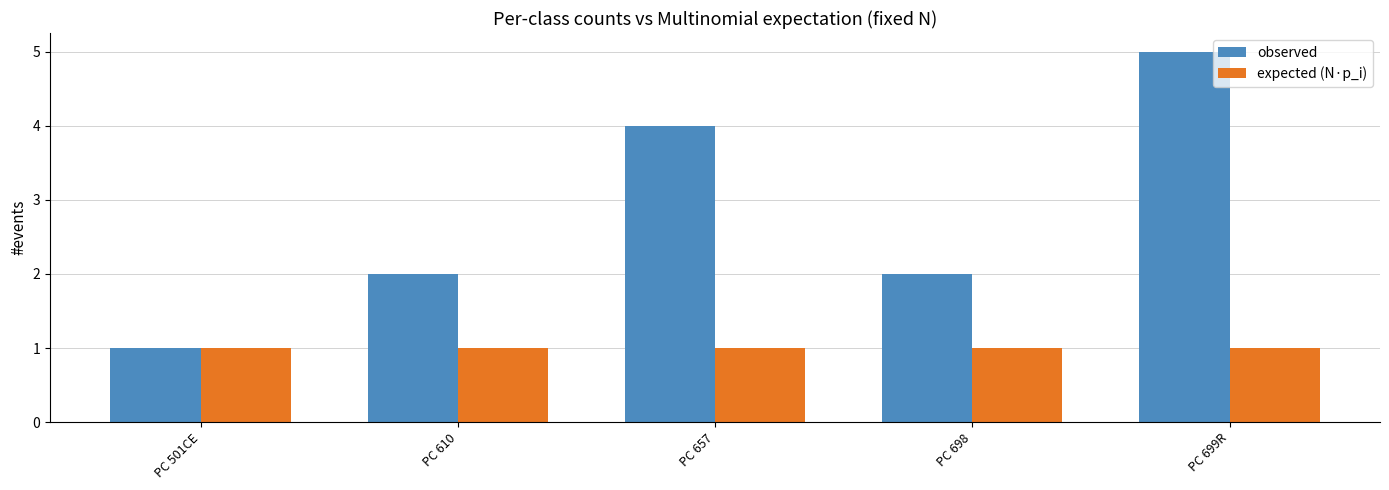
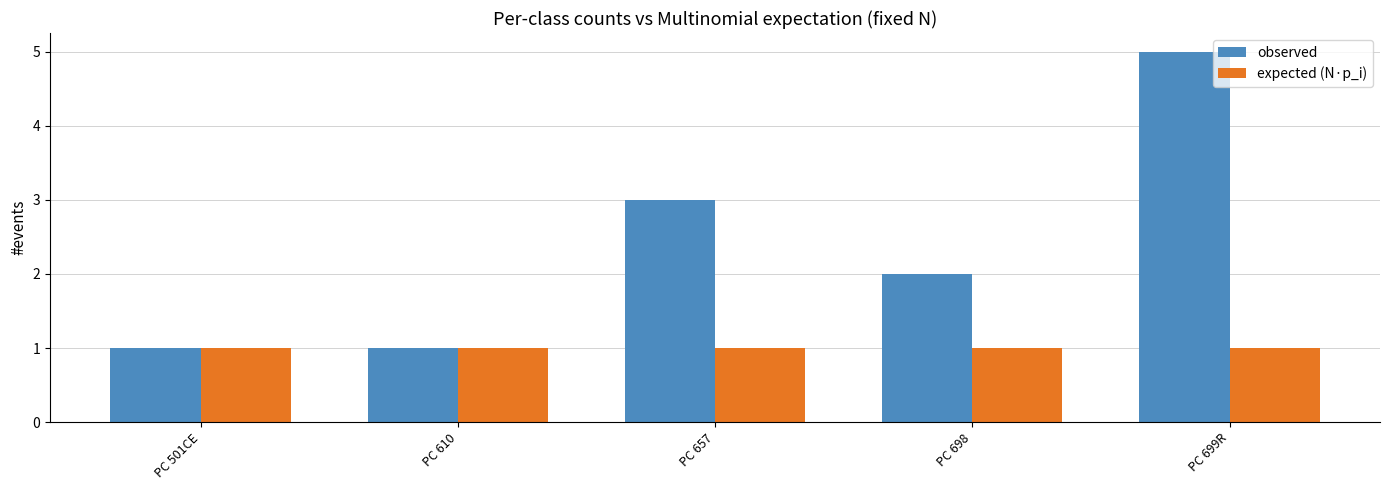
  {
    "observed": {
      "PC 501CE": 1,
-     "PC 610": 2,
-     "PC 657": 4,
+     "PC 610": 1,
+     "PC 657": 3,
      "PC 698": 2,
      "PC 699R": 5
    },
    "expected (N·p_i)": {
      "PC 501CE": 1,
      "PC 610": 1,
      "PC 657": 1,
      "PC 698": 1,
      "PC 699R": 1
    }
  }
